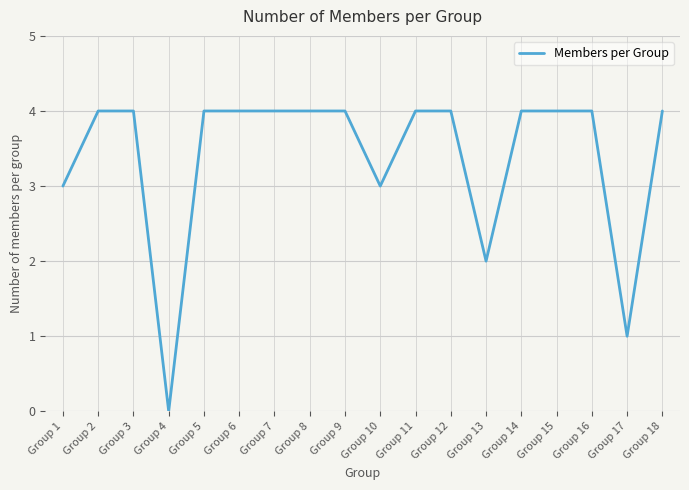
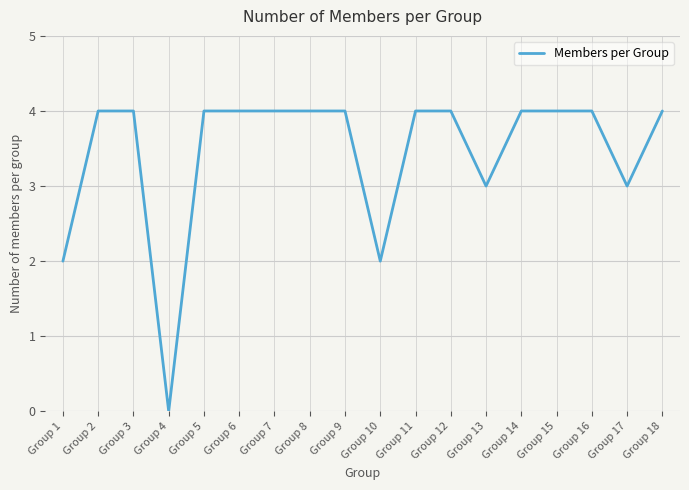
  {
-   "Group 1": 3,
+   "Group 1": 2,
    "Group 2": 4,
    "Group 3": 4,
    "Group 4": 0,
    "Group 5": 4,
    "Group 6": 4,
    "Group 7": 4,
    "Group 8": 4,
    "Group 9": 4,
-   "Group 10": 3,
+   "Group 10": 2,
    "Group 11": 4,
    "Group 12": 4,
-   "Group 13": 2,
+   "Group 13": 3,
    "Group 14": 4,
    "Group 15": 4,
    "Group 16": 4,
-   "Group 17": 1,
+   "Group 17": 3,
    "Group 18": 4
  }
